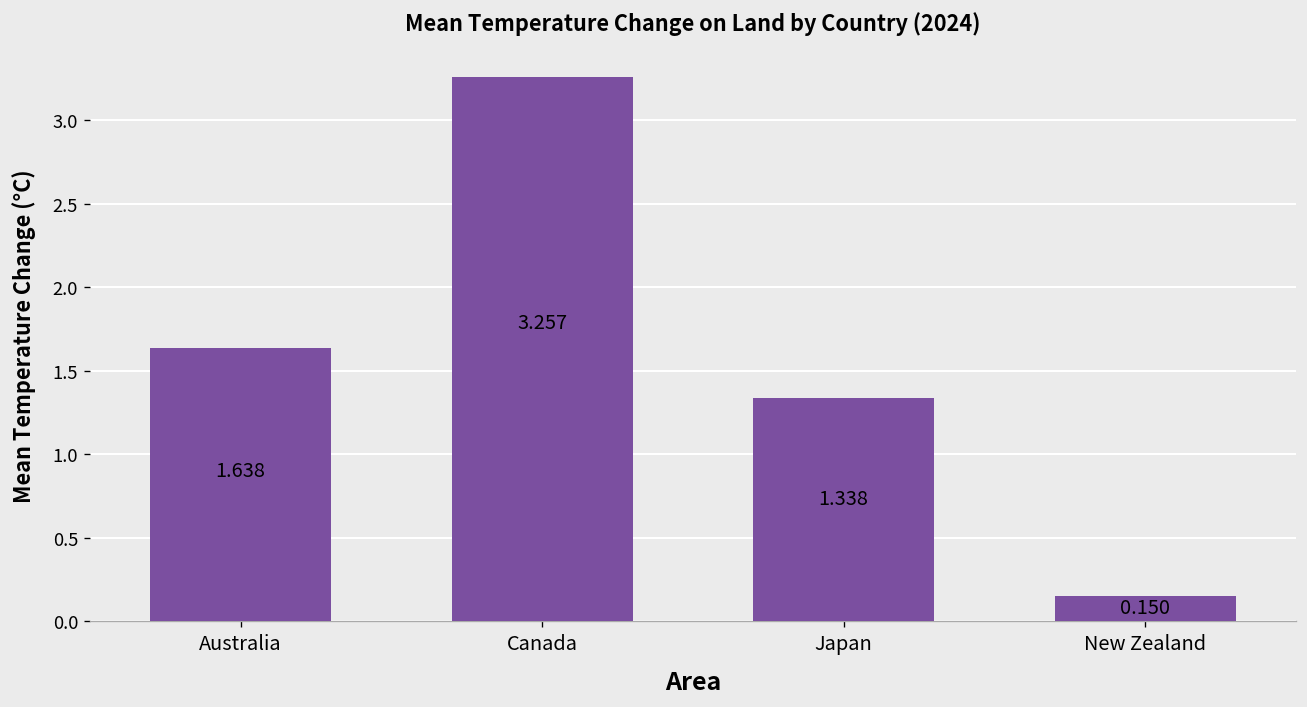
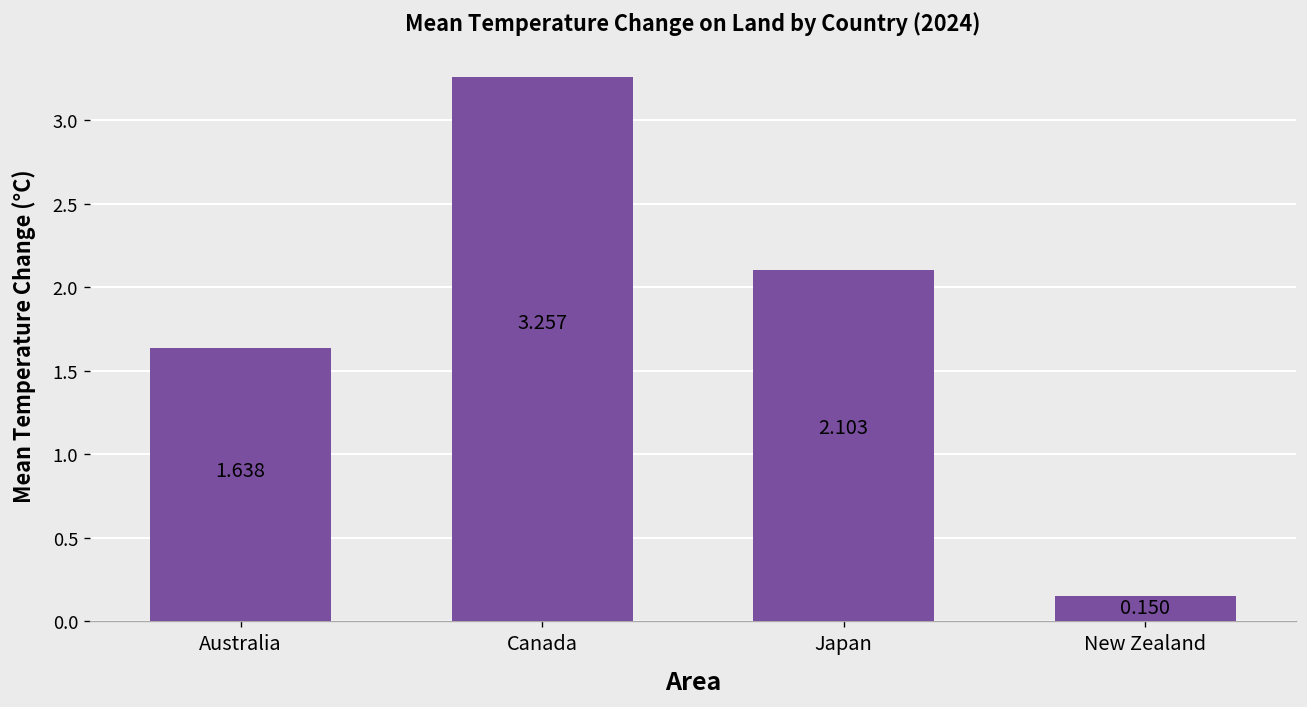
  {
    "Australia": 1.638,
    "Canada": 3.257,
-   "Japan": 1.338,
+   "Japan": 2.103,
    "New Zealand": 0.150
  }
